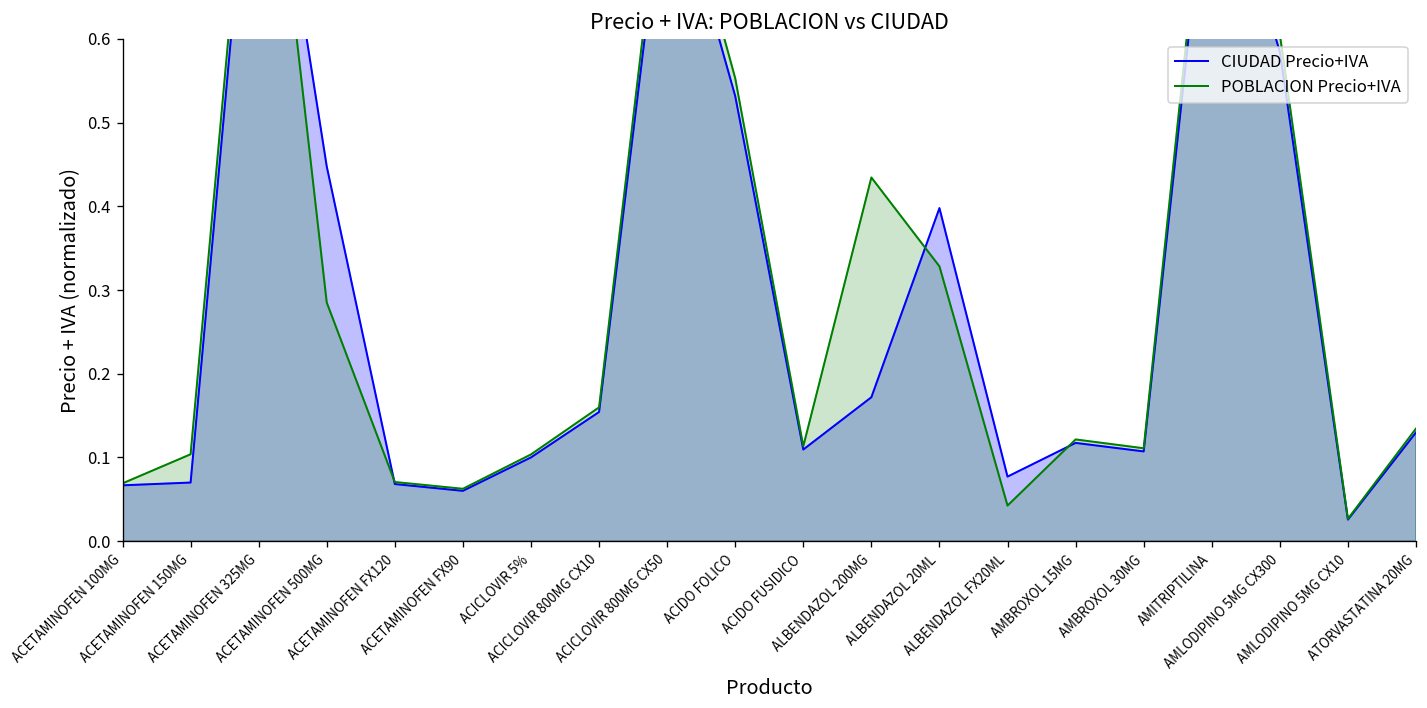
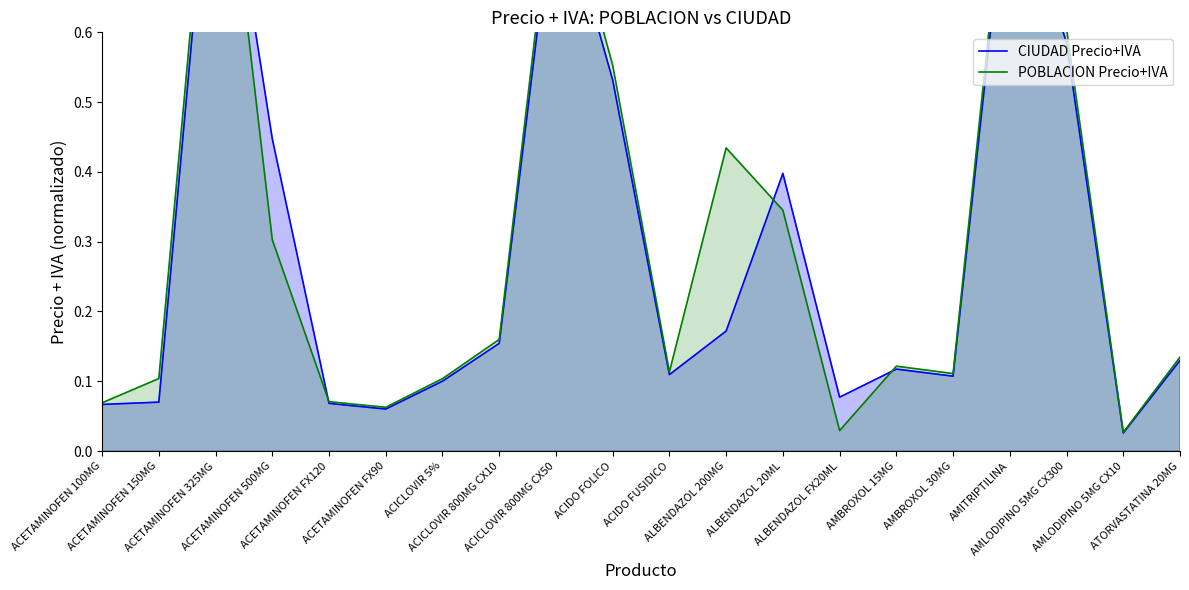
  {
    "CIUDAD Precio+IVA": {
      "ACETAMINOFEN 150MG": 0.07,
      "ACETAMINOFEN 500MG": 0.45,
      "ACICLOVIR 800MG CX10": 0.15,
      "ACIDO FOLICO": 0.53,
      "ACIDO FUSIDICO": 0.11,
      "ALBENDAZOL 200MG": 0.17,
      "ALBENDAZOL 20ML": 0.40,
      "ALBENDAZOL FX20ML": 0.08,
      "AMBROXOL 15MG": 0.12,
      "AMBROXOL 30MG": 0.11,
      "ATORVASTATINA 20MG": 0.13
    },
    "POBLACION Precio+IVA": {
      "ACETAMINOFEN 150MG": 0.10,
-     "ACETAMINOFEN 500MG": 0.29,
+     "ACETAMINOFEN 500MG": 0.30,
      "ACICLOVIR 800MG CX10": 0.16,
      "ACIDO FOLICO": 0.55,
      "ACIDO FUSIDICO": 0.11,
      "ALBENDAZOL 200MG": 0.43,
-     "ALBENDAZOL 20ML": 0.33,
-     "ALBENDAZOL FX20ML": 0.04,
+     "ALBENDAZOL 20ML": 0.35,
+     "ALBENDAZOL FX20ML": 0.03,
      "AMBROXOL 15MG": 0.12,
      "AMBROXOL 30MG": 0.11,
      "ATORVASTATINA 20MG": 0.13
    }
  }
